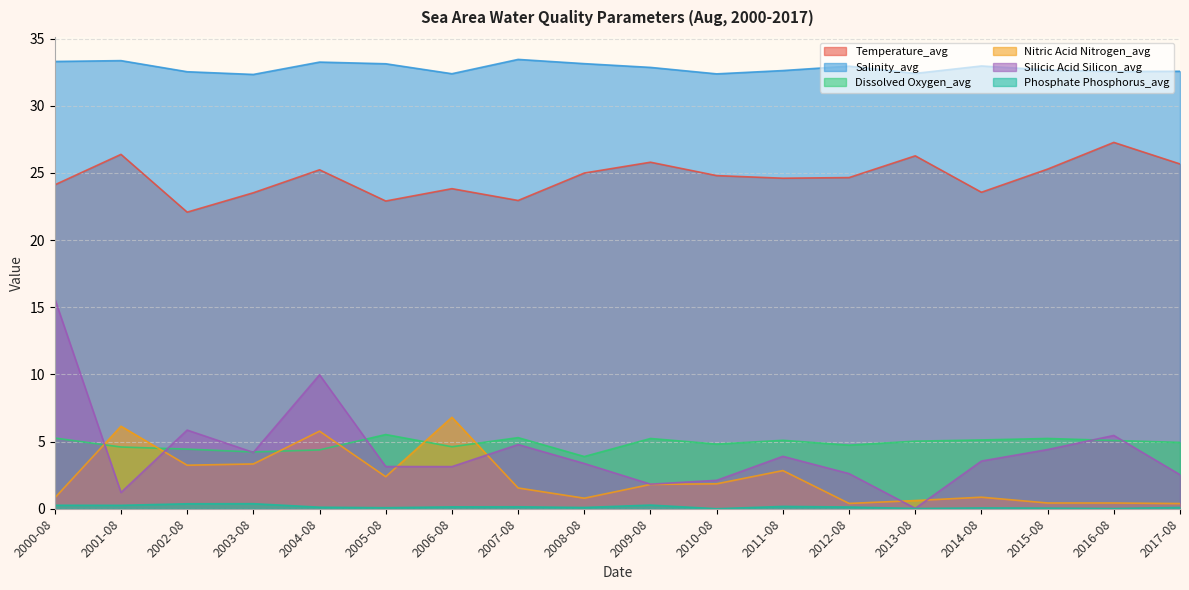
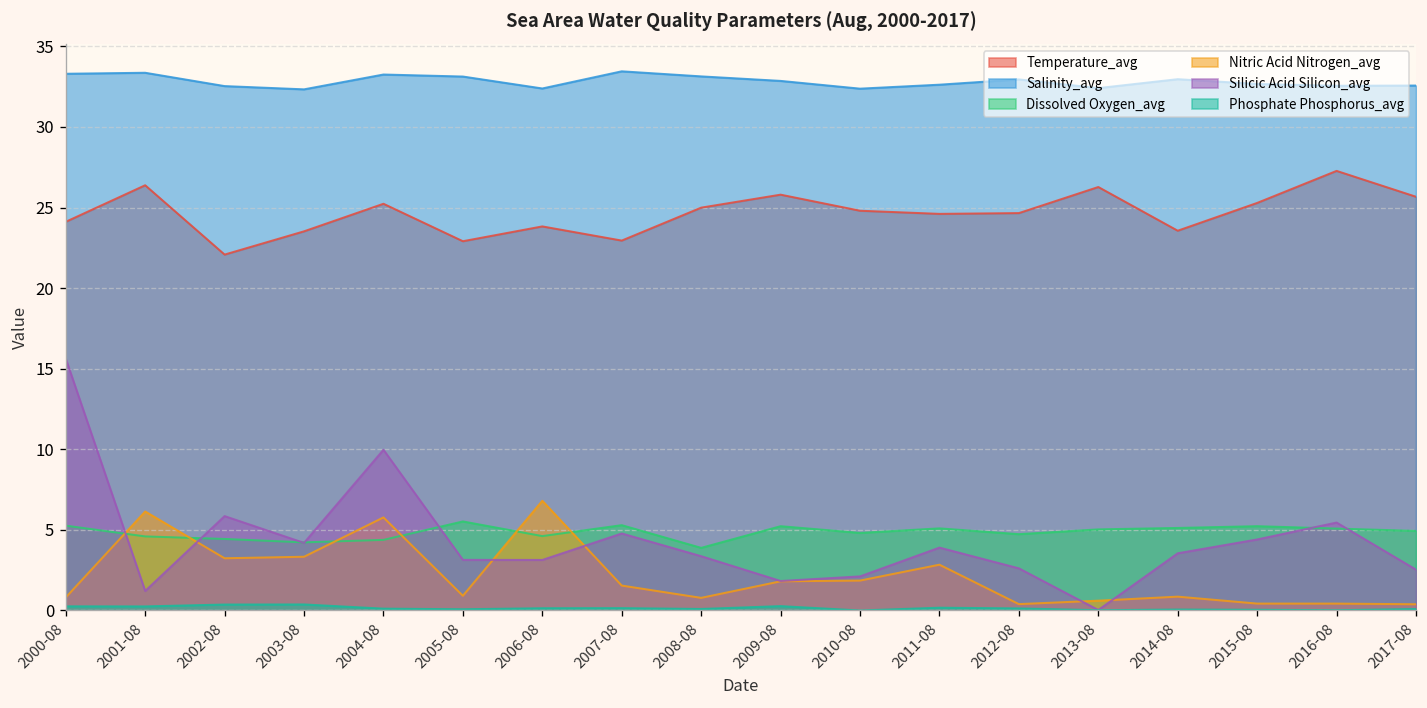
  {
    "Temperature_avg": {
      "2000-08": 24.1,
      "2001-08": 26.4,
      "2002-08": 22.1,
      "2003-08": 23.5,
      "2004-08": 25.2,
      "2005-08": 22.9,
      "2006-08": 23.8,
      "2007-08": 23.0,
      "2008-08": 25.0,
      "2009-08": 25.8,
      "2010-08": 24.8,
      "2011-08": 24.6,
      "2012-08": 24.7,
      "2013-08": 26.3,
      "2014-08": 23.6,
      "2015-08": 25.3,
      "2016-08": 27.3,
      "2017-08": 25.7
    },
    "Salinity_avg": {
      "2000-08": 33.3,
      "2001-08": 33.4,
      "2002-08": 32.5,
      "2003-08": 32.3,
      "2004-08": 33.3,
      "2005-08": 33.1,
      "2006-08": 32.4,
      "2007-08": 33.5,
      "2008-08": 33.1,
      "2009-08": 32.9,
      "2010-08": 32.4,
      "2011-08": 32.6,
      "2017-08": 32.6
    },
    "Nitric Acid Nitrogen_avg": {
      "2000-08": 0.8,
      "2001-08": 6.1,
      "2002-08": 3.2,
      "2003-08": 3.3,
      "2004-08": 5.8,
-     "2005-08": 2.4,
+     "2005-08": 0.9,
      "2006-08": 6.8,
      "2007-08": 1.5,
      "2008-08": 0.8,
      "2010-08": 1.9,
      "2011-08": 2.8,
      "2012-08": 0.4,
      "2013-08": 0.6,
      "2014-08": 0.9,
      "2015-08": 0.4,
      "2016-08": 0.4,
      "2017-08": 0.4
    },
    "Silicic Acid Silicon_avg": {
      "2000-08": 15.6,
      "2001-08": 1.2,
      "2002-08": 5.9,
      "2004-08": 10.0,
      "2005-08": 3.1,
      "2006-08": 3.1,
      "2007-08": 4.8,
      "2008-08": 3.4,
      "2010-08": 2.1,
      "2011-08": 3.9,
      "2012-08": 2.6,
      "2014-08": 3.6,
      "2015-08": 4.4,
      "2016-08": 5.5,
      "2017-08": 2.5
    }
  }
